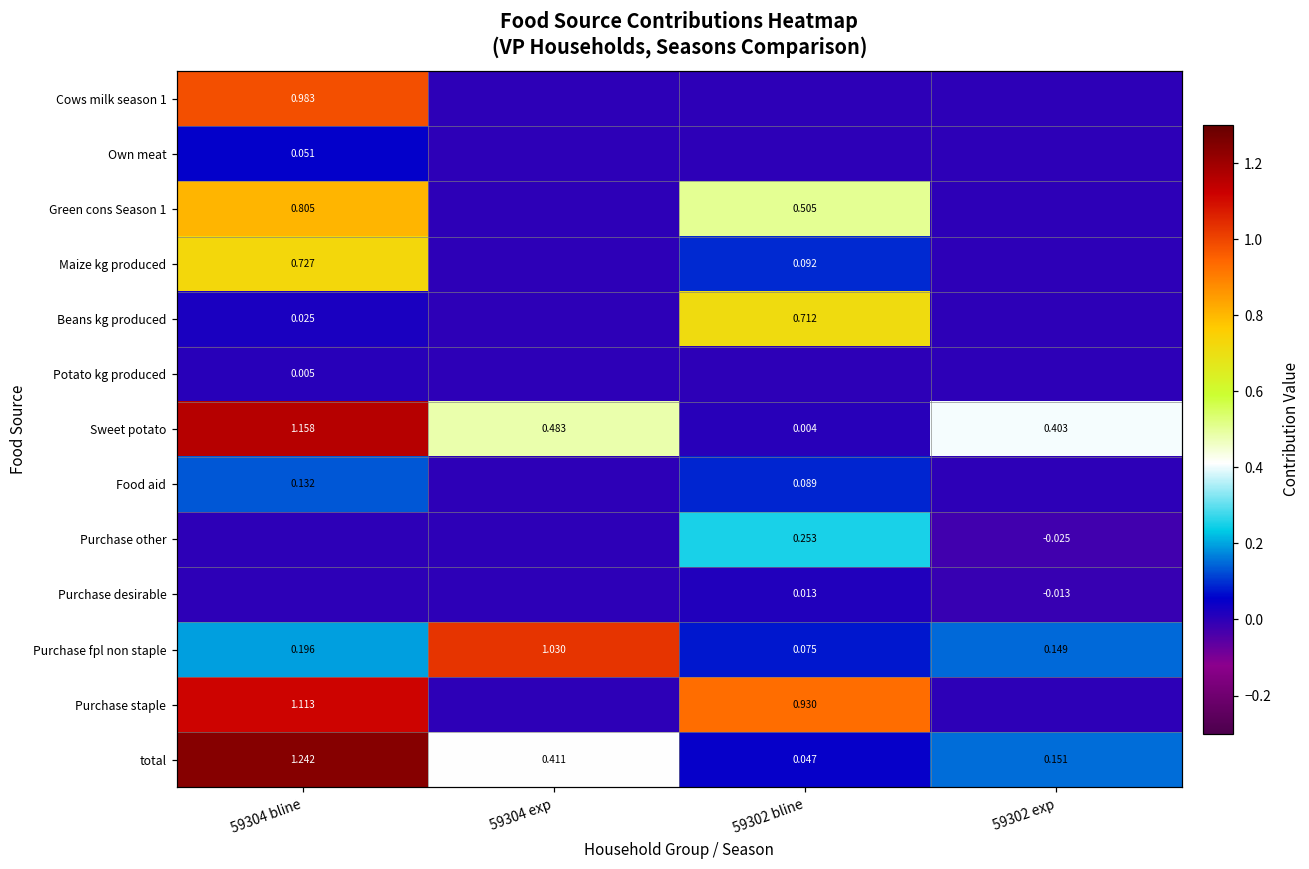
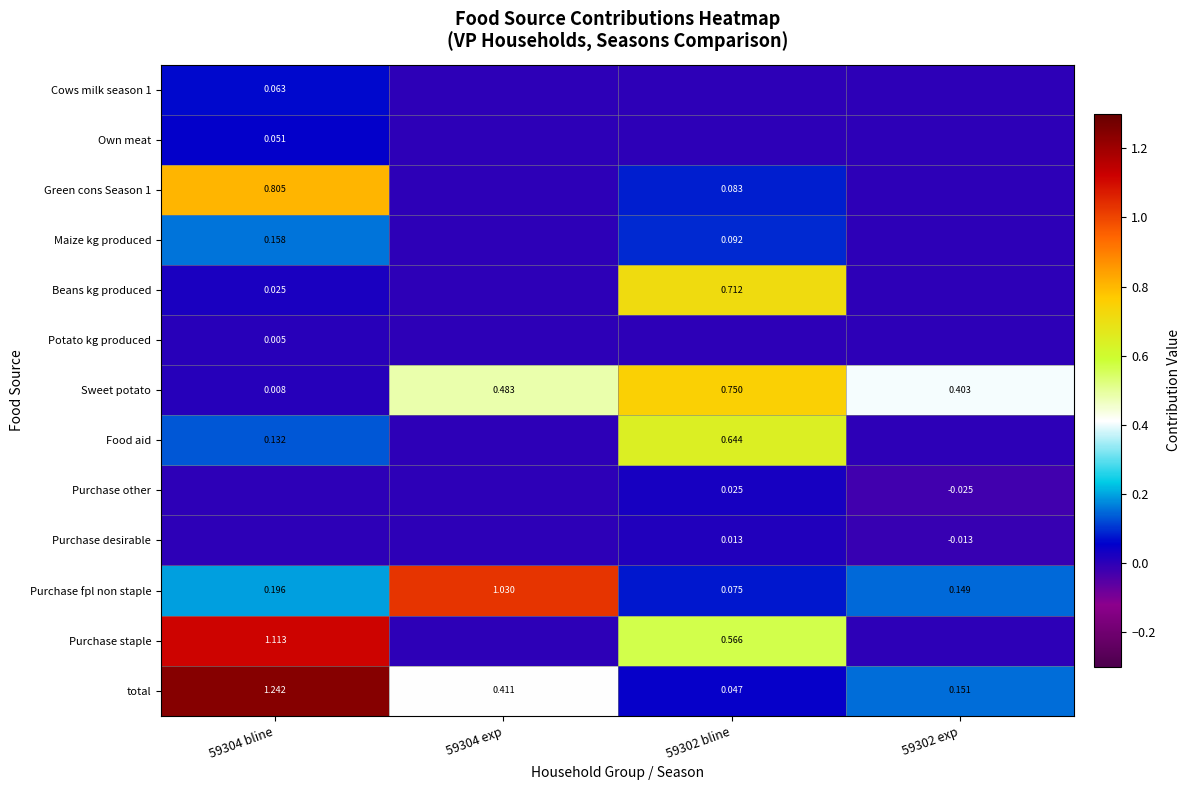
  {
    "Cows milk season 1": {
-     "59304 bline": 0.983
+     "59304 bline": 0.063
    },
    "Own meat": {
      "59304 bline": 0.051
    },
    "Green cons Season 1": {
      "59304 bline": 0.805,
-     "59302 bline": 0.505
+     "59302 bline": 0.083
    },
    "Maize kg produced": {
-     "59304 bline": 0.727,
+     "59304 bline": 0.158,
      "59302 bline": 0.092
    },
    "Beans kg produced": {
      "59304 bline": 0.025,
      "59302 bline": 0.712
    },
    "Potato kg produced": {
      "59304 bline": 0.005
    },
    "Sweet potato": {
-     "59304 bline": 1.158,
+     "59304 bline": 0.008,
      "59304 exp": 0.483,
-     "59302 bline": 0.004,
+     "59302 bline": 0.750,
      "59302 exp": 0.403
    },
    "Food aid": {
      "59304 bline": 0.132,
-     "59302 bline": 0.089
+     "59302 bline": 0.644
    },
    "Purchase other": {
-     "59302 bline": 0.253,
+     "59302 bline": 0.025,
      "59302 exp": -0.025
    },
    "Purchase desirable": {
      "59302 bline": 0.013,
      "59302 exp": -0.013
    },
    "Purchase fpl non staple": {
      "59304 bline": 0.196,
      "59304 exp": 1.030,
      "59302 bline": 0.075,
      "59302 exp": 0.149
    },
    "Purchase staple": {
      "59304 bline": 1.113,
-     "59302 bline": 0.930
+     "59302 bline": 0.566
    },
    "total": {
      "59304 bline": 1.242,
      "59304 exp": 0.411,
      "59302 bline": 0.047,
      "59302 exp": 0.151
    }
  }
